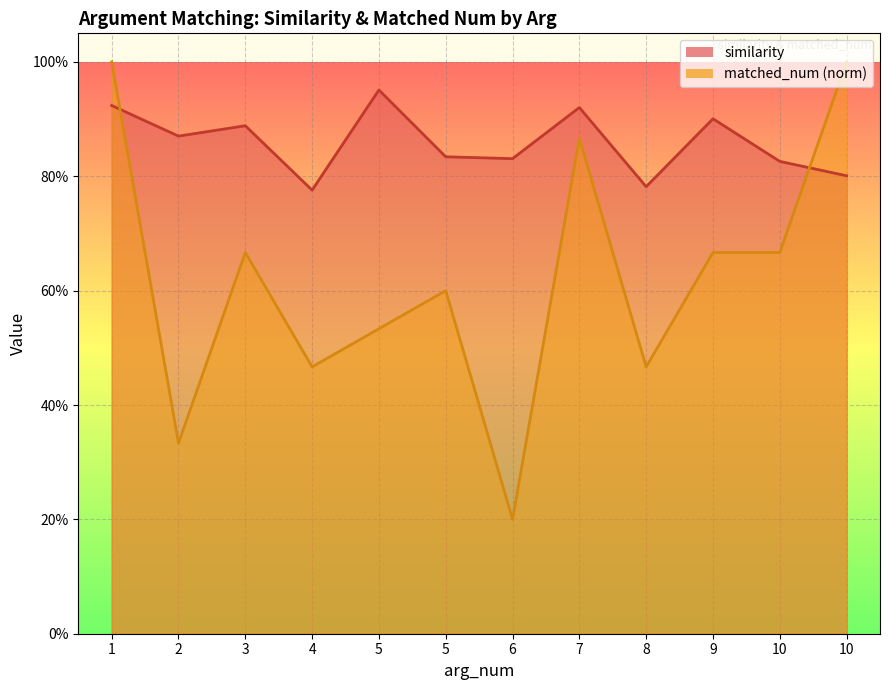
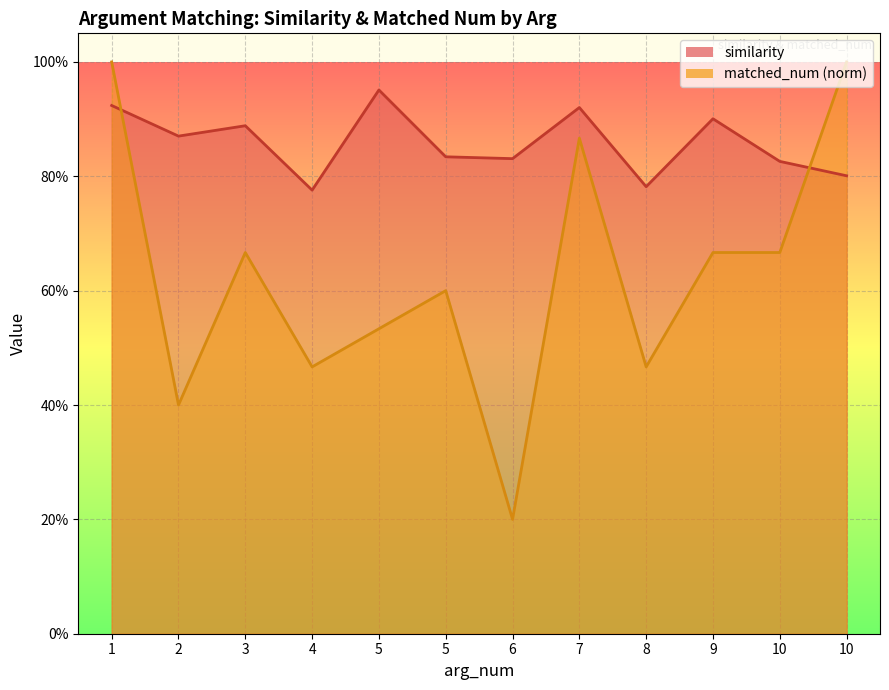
  {
    "similarity": {
      "1": "92%",
      "2": "87%",
      "3": "89%",
      "4": "78%",
      "6": "83%",
      "7": "92%",
      "8": "78%",
      "9": "90%"
    },
    "matched_num (norm)": {
      "1": "100%",
-     "2": "33%",
+     "2": "40%",
      "3": "67%",
      "4": "47%",
      "6": "20%",
      "7": "87%",
      "8": "47%",
      "9": "67%"
    }
  }
